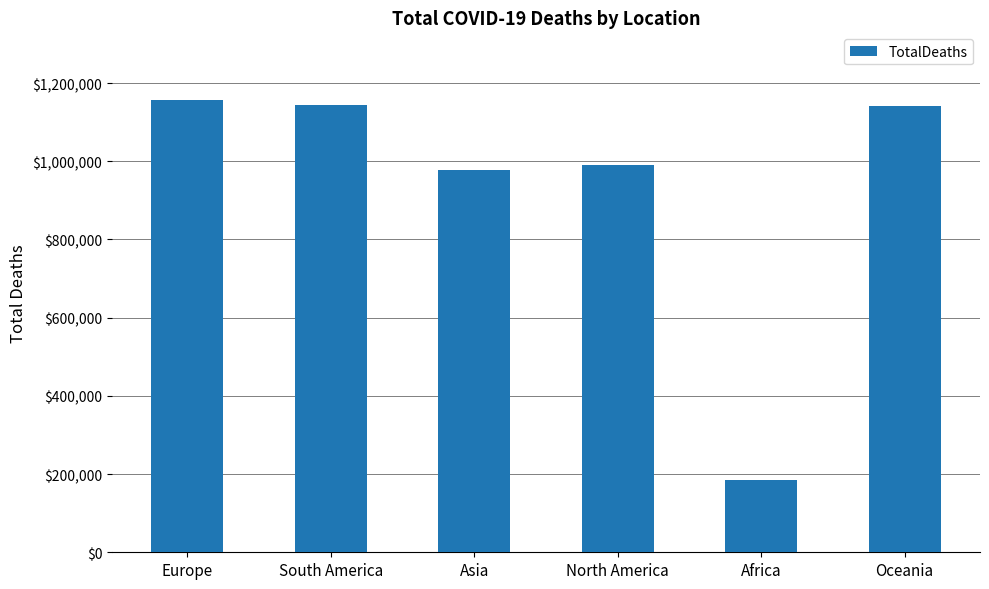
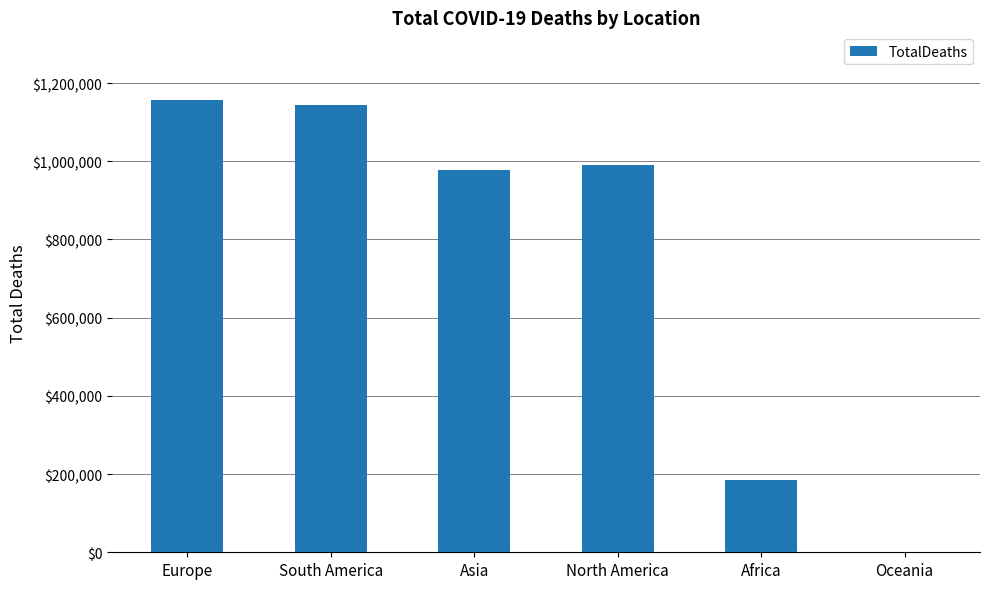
  {
    "Europe": "$1,160,000",
    "South America": "$1,140,000",
    "Asia": "$980,000",
    "North America": "$990,000",
    "Africa": "$190,000",
-   "Oceania": "$1,140,000"
+   "Oceania": "$0"
  }
